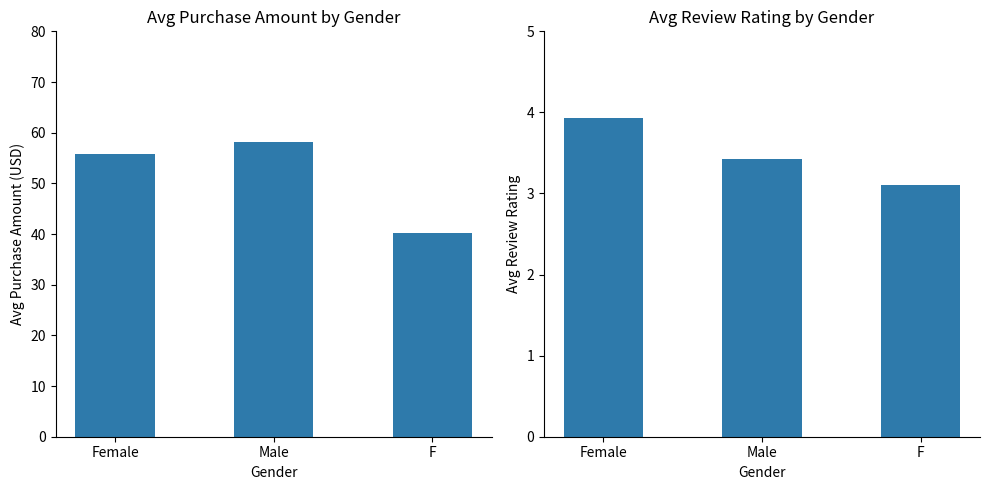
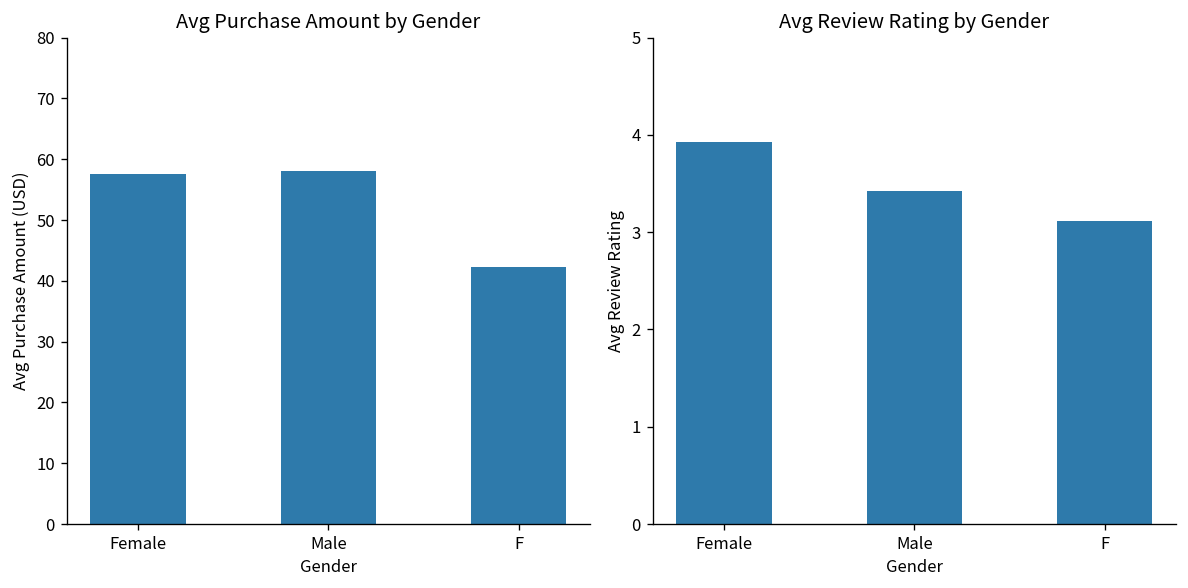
  {
    "Avg Purchase Amount by Gender": {
-     "Female": 56,
+     "Female": 58,
      "Male": 58,
-     "F": 40
+     "F": 42
    },
    "Avg Review Rating by Gender": {
      "Female": 3.9,
      "Male": 3.4,
      "F": 3.1
    }
  }
